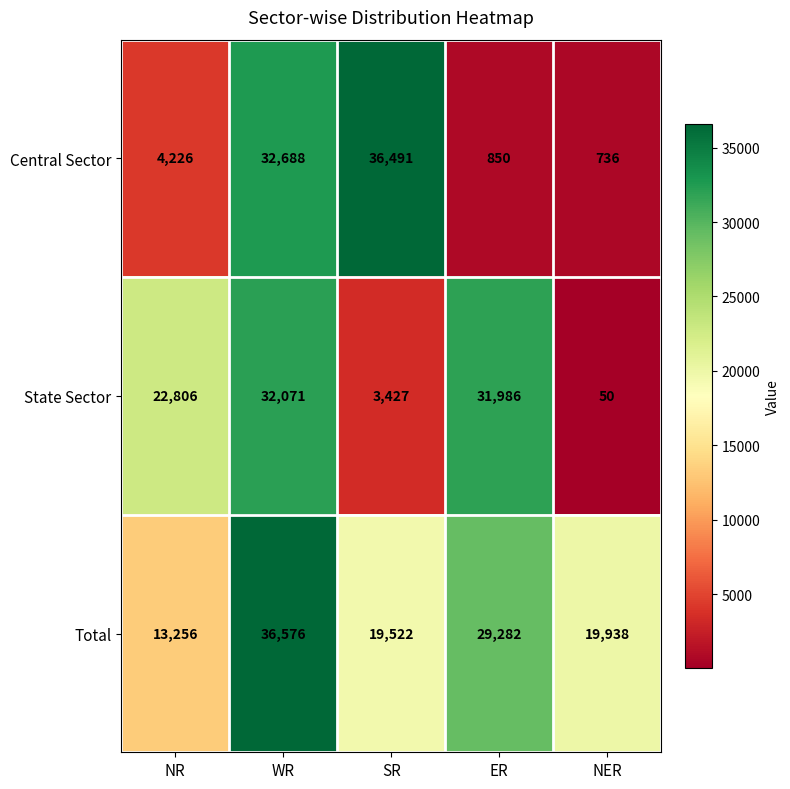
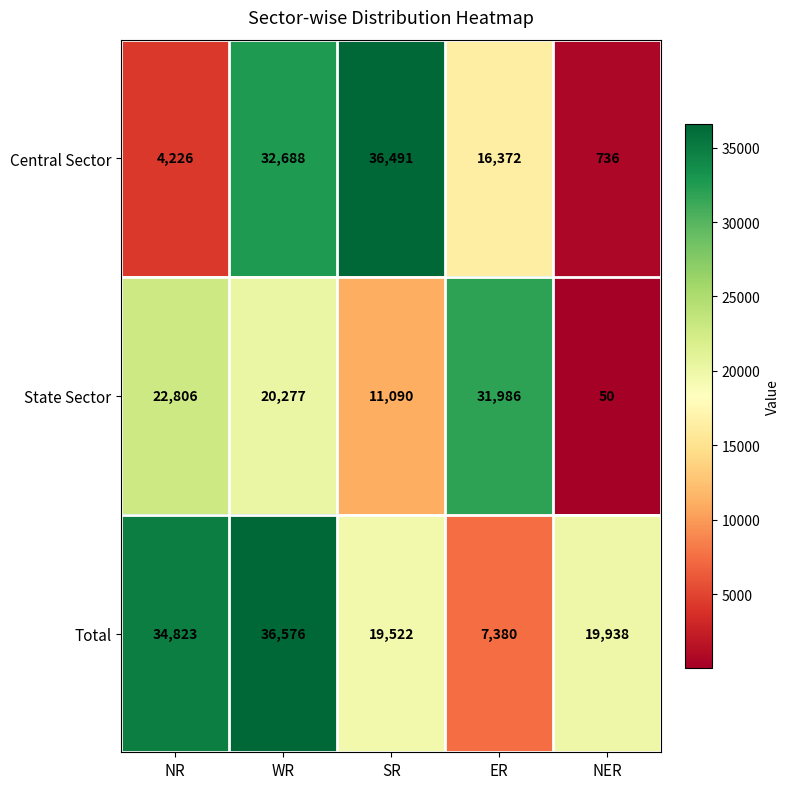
  {
    "Central Sector": {
      "NR": "4,226",
      "WR": "32,688",
      "SR": "36,491",
-     "ER": "850",
+     "ER": "16,372",
      "NER": "736"
    },
    "State Sector": {
      "NR": "22,806",
-     "WR": "32,071",
-     "SR": "3,427",
+     "WR": "20,277",
+     "SR": "11,090",
      "ER": "31,986",
      "NER": "50"
    },
    "Total": {
-     "NR": "13,256",
+     "NR": "34,823",
      "WR": "36,576",
      "SR": "19,522",
-     "ER": "29,282",
+     "ER": "7,380",
      "NER": "19,938"
    }
  }
